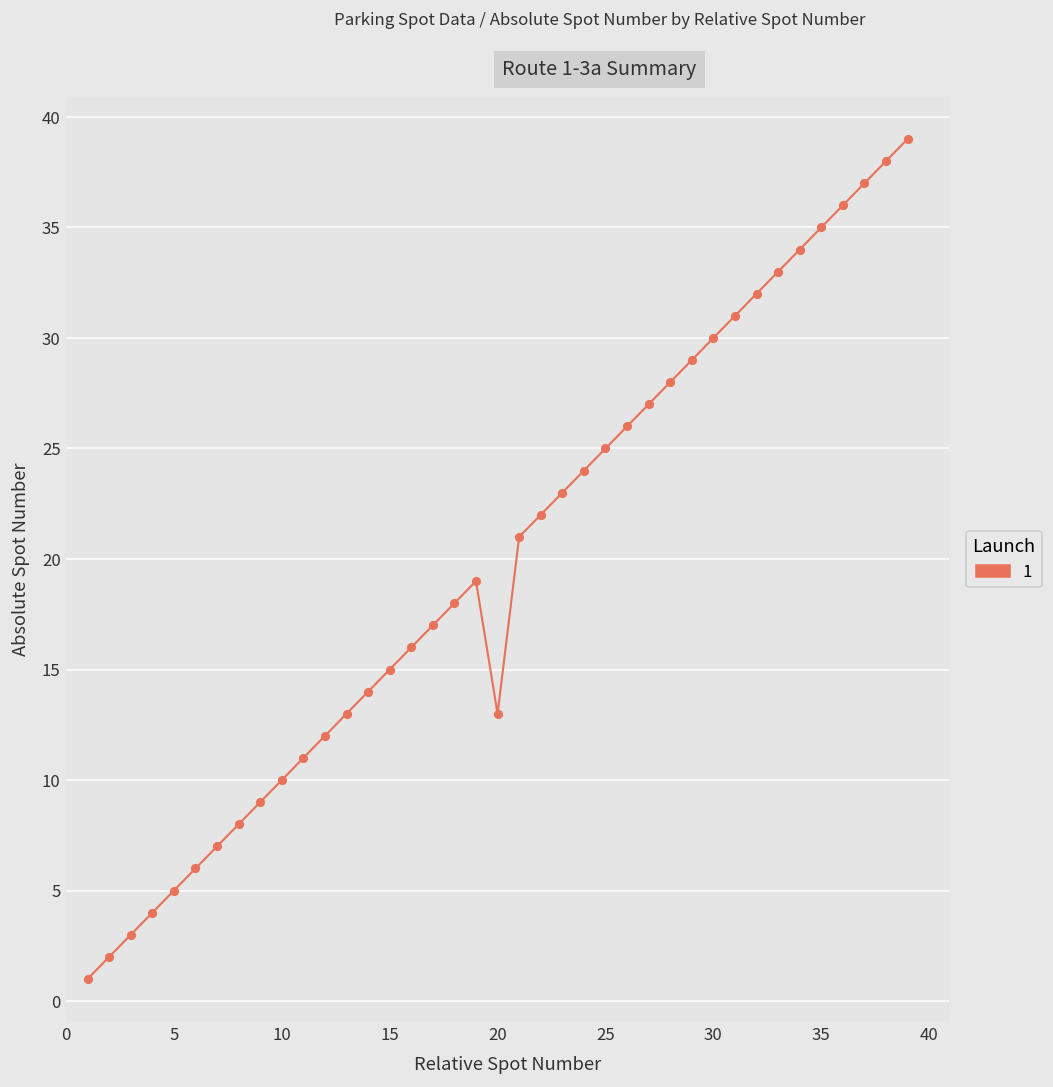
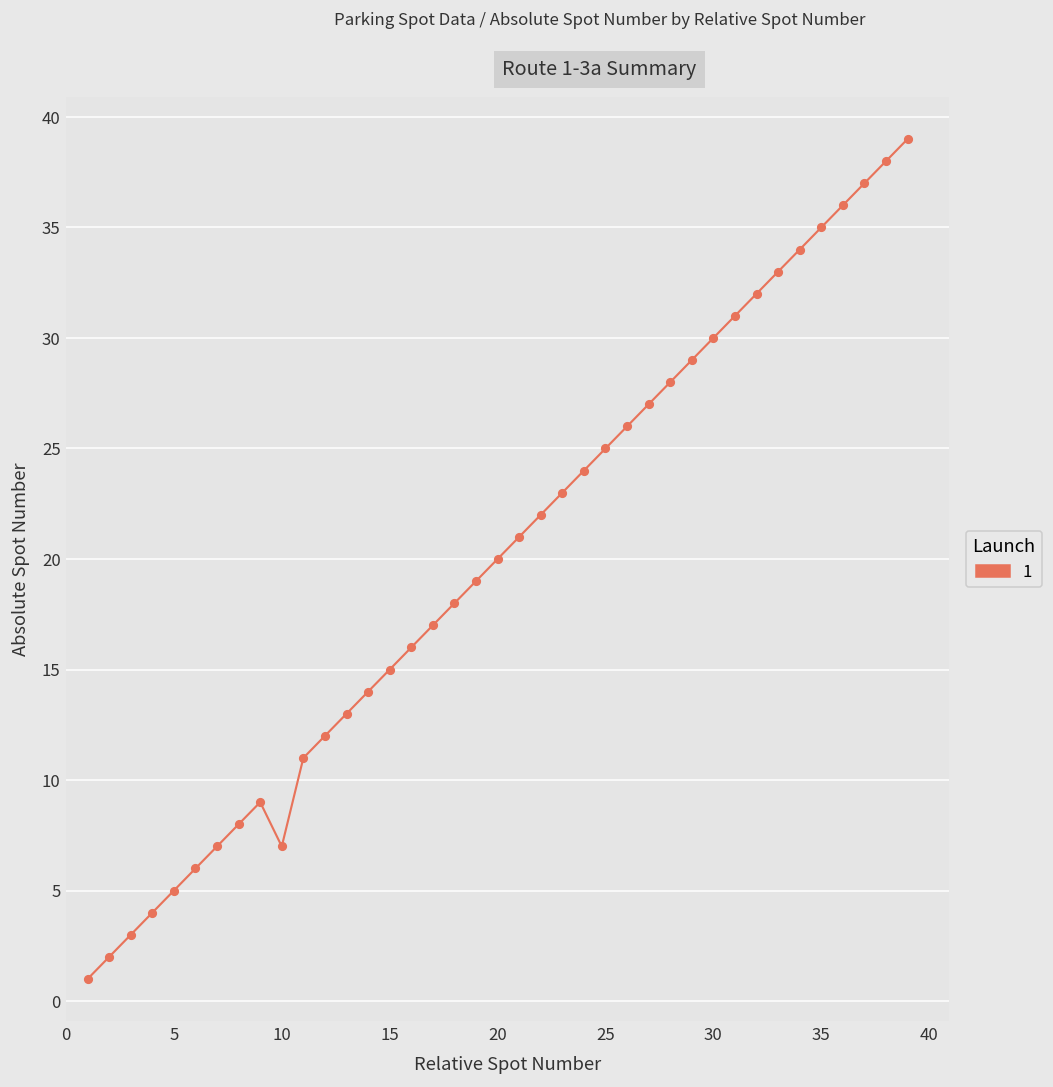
  {
    "5": 5,
-   "10": 10,
+   "10": 7,
    "15": 15,
-   "20": 13,
+   "20": 20,
    "25": 25,
    "30": 30,
    "35": 35
  }
